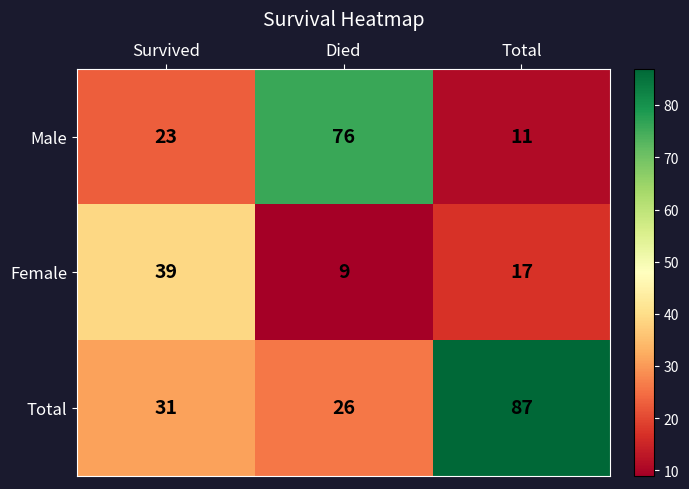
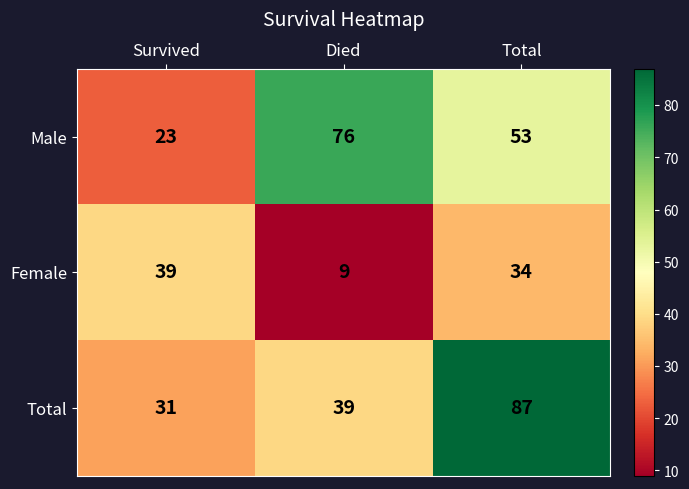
  {
    "Male": {
      "Survived": 23,
      "Died": 76,
-     "Total": 11
+     "Total": 53
    },
    "Female": {
      "Survived": 39,
      "Died": 9,
-     "Total": 17
+     "Total": 34
    },
    "Total": {
      "Survived": 31,
-     "Died": 26,
+     "Died": 39,
      "Total": 87
    }
  }
